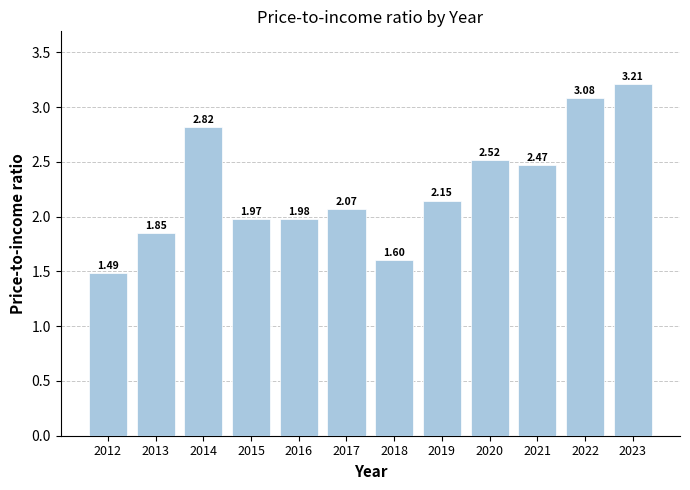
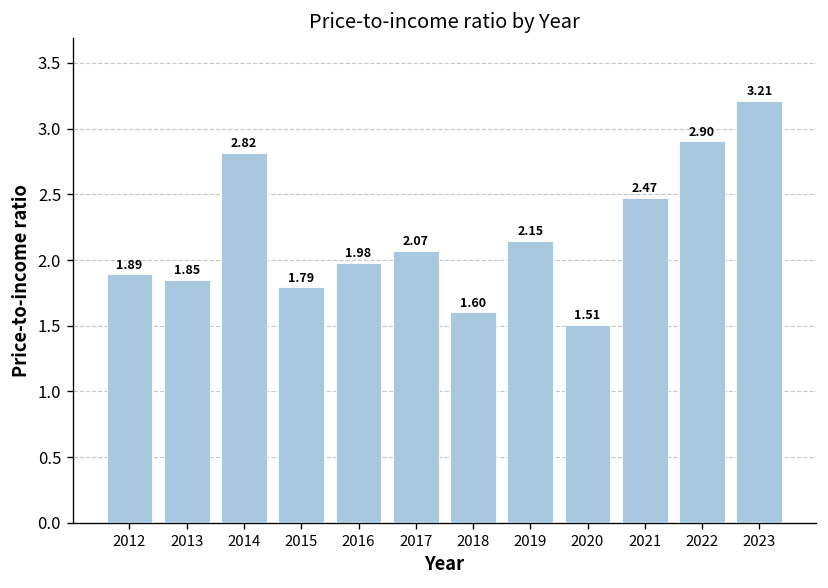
  {
-   "2012": 1.49,
+   "2012": 1.89,
    "2013": 1.85,
    "2014": 2.82,
-   "2015": 1.97,
+   "2015": 1.79,
    "2016": 1.98,
    "2017": 2.07,
    "2018": 1.60,
    "2019": 2.15,
-   "2020": 2.52,
+   "2020": 1.51,
    "2021": 2.47,
-   "2022": 3.08,
+   "2022": 2.90,
    "2023": 3.21
  }
